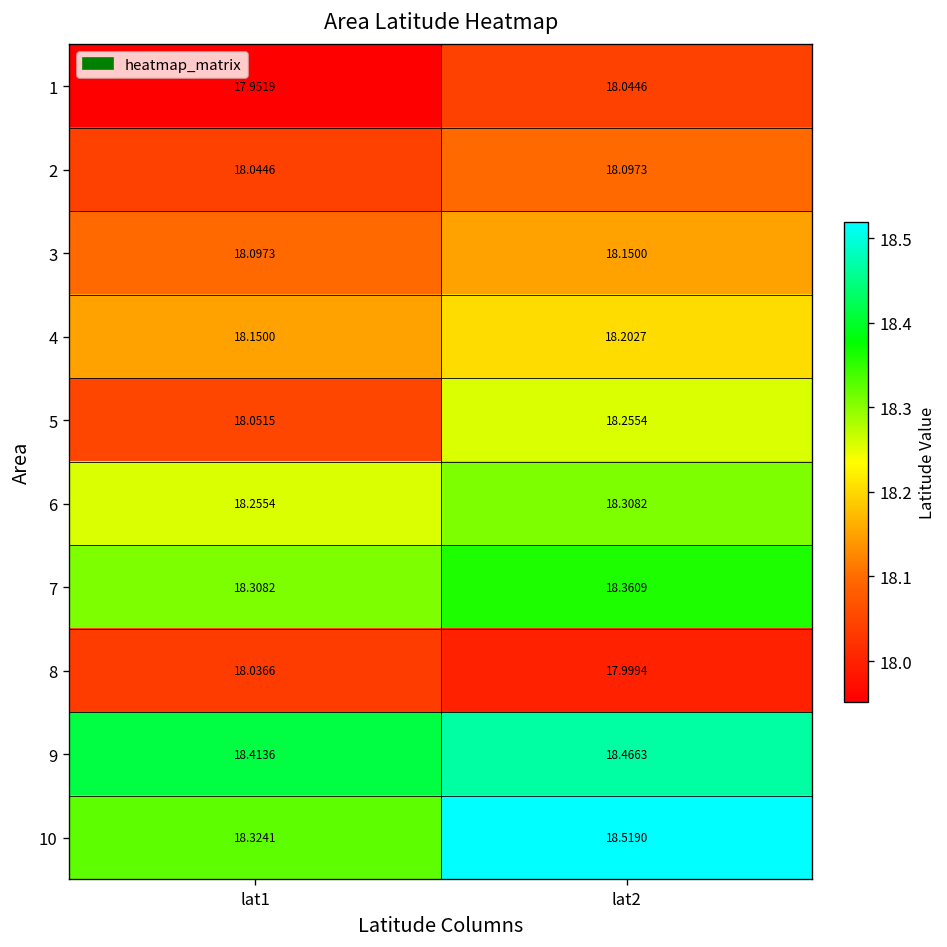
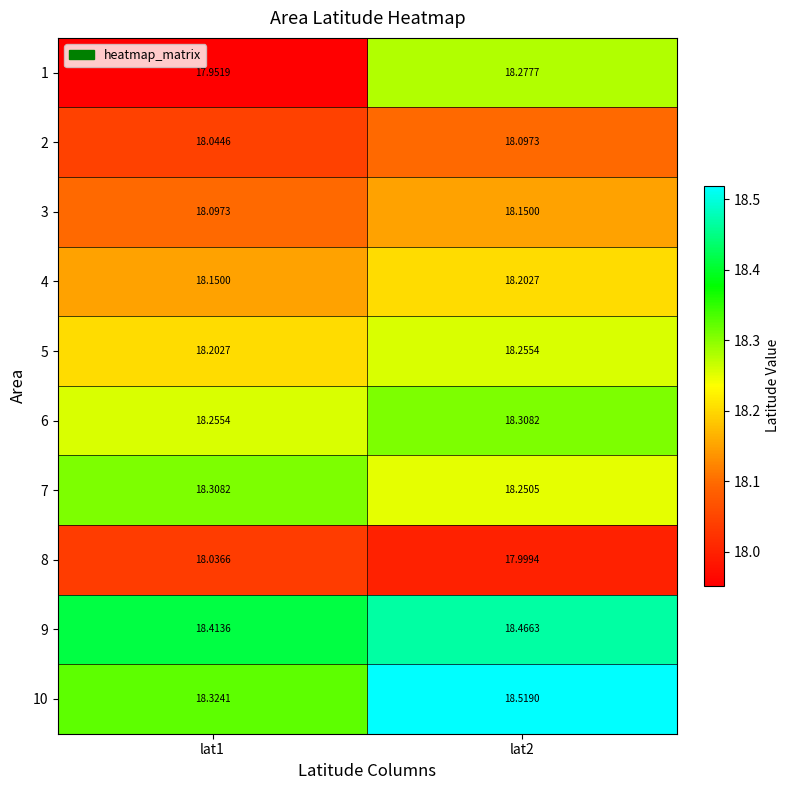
  {
    "1": {
      "lat1": 17.9519,
-     "lat2": 18.0446
+     "lat2": 18.2777
    },
    "2": {
      "lat1": 18.0446,
      "lat2": 18.0973
    },
    "3": {
      "lat1": 18.0973,
      "lat2": 18.1500
    },
    "4": {
      "lat1": 18.1500,
      "lat2": 18.2027
    },
    "5": {
-     "lat1": 18.0515,
+     "lat1": 18.2027,
      "lat2": 18.2554
    },
    "6": {
      "lat1": 18.2554,
      "lat2": 18.3082
    },
    "7": {
      "lat1": 18.3082,
-     "lat2": 18.3609
+     "lat2": 18.2505
    },
    "8": {
      "lat1": 18.0366,
      "lat2": 17.9994
    },
    "9": {
      "lat1": 18.4136,
      "lat2": 18.4663
    },
    "10": {
      "lat1": 18.3241,
      "lat2": 18.5190
    }
  }
